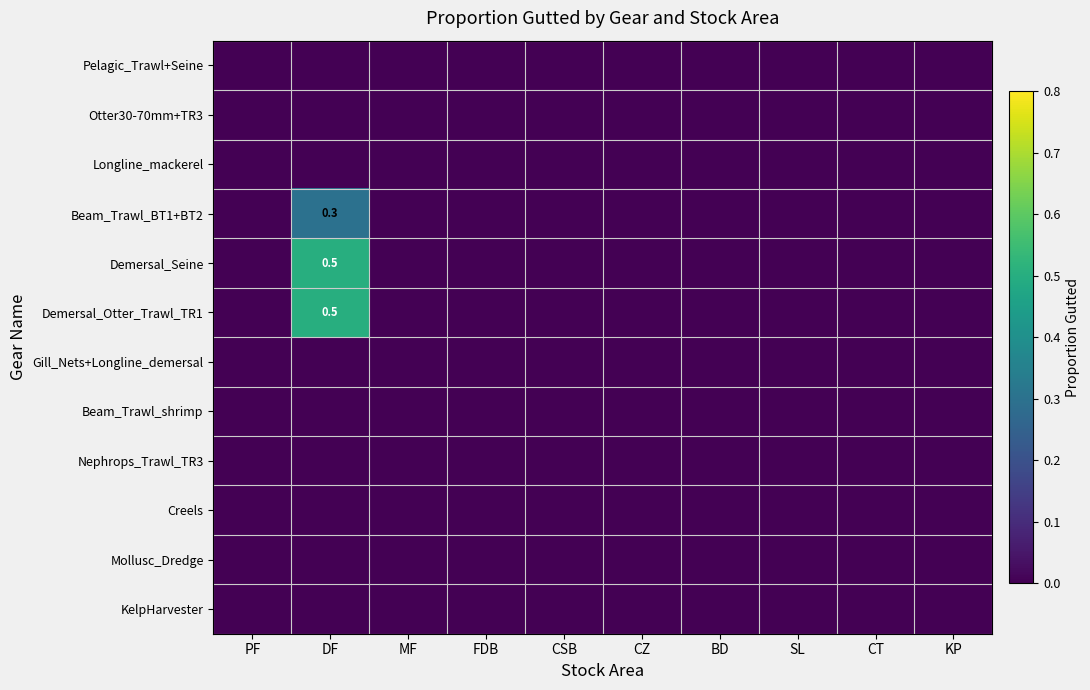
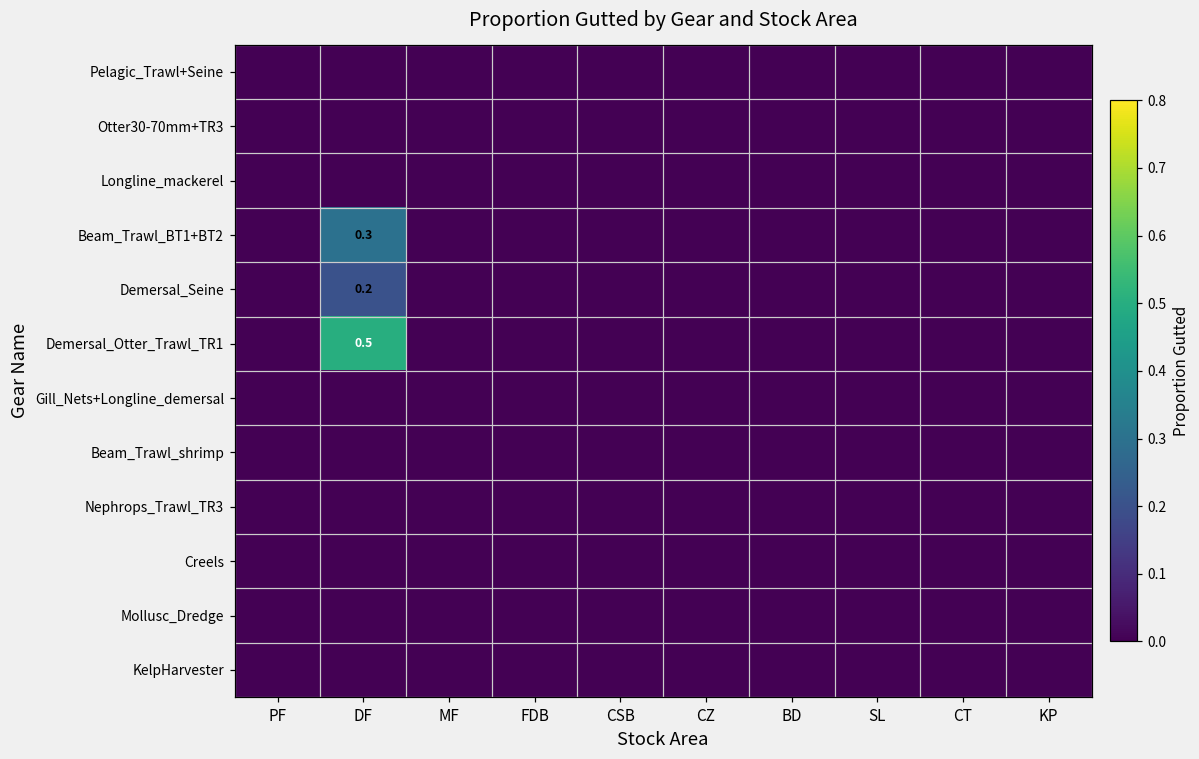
  {
    "Beam_Trawl_BT1+BT2": {
      "DF": 0.3
    },
    "Demersal_Seine": {
-     "DF": 0.5
+     "DF": 0.2
    },
    "Demersal_Otter_Trawl_TR1": {
      "DF": 0.5
    }
  }
